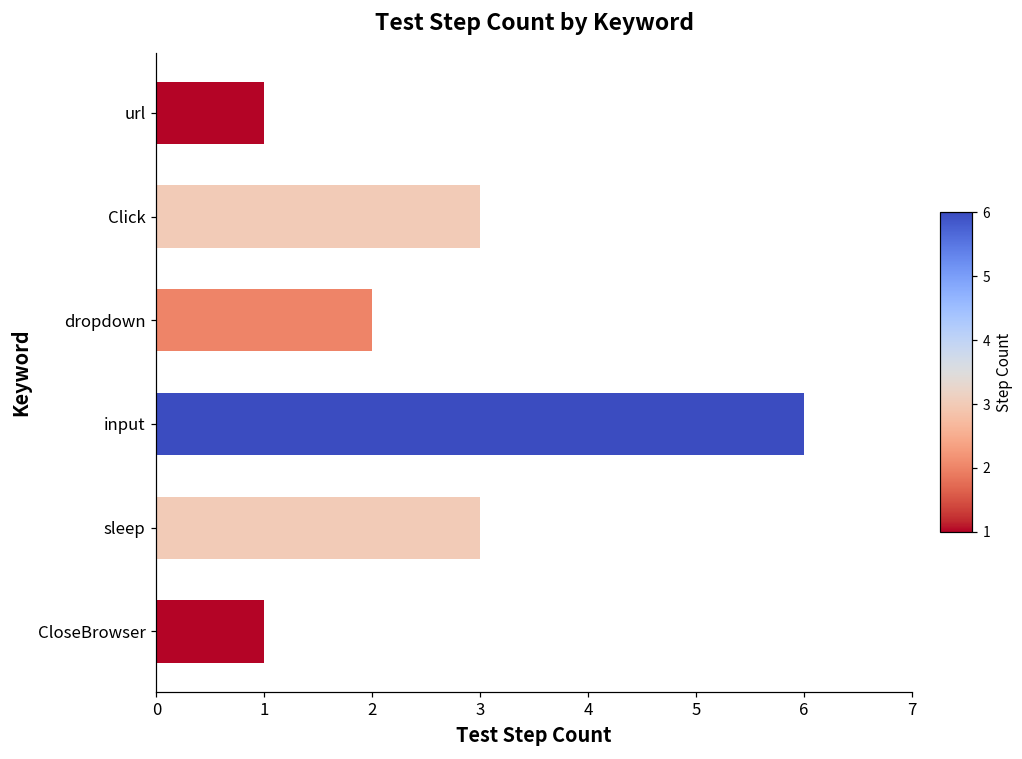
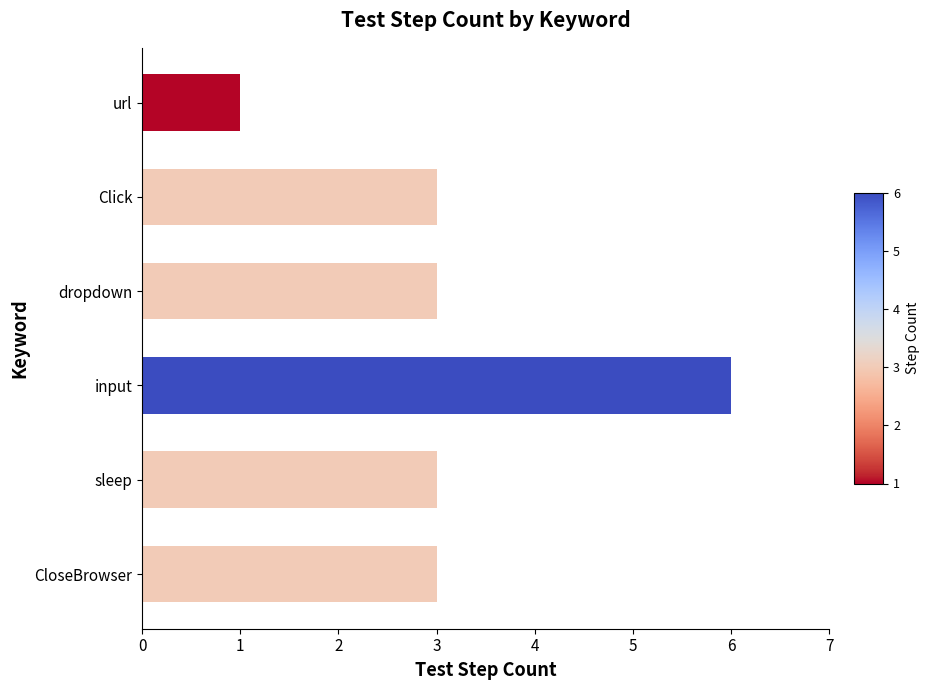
  {
    "url": 1,
    "Click": 3,
-   "dropdown": 2,
+   "dropdown": 3,
    "input": 6,
    "sleep": 3,
-   "CloseBrowser": 1
+   "CloseBrowser": 3
  }
